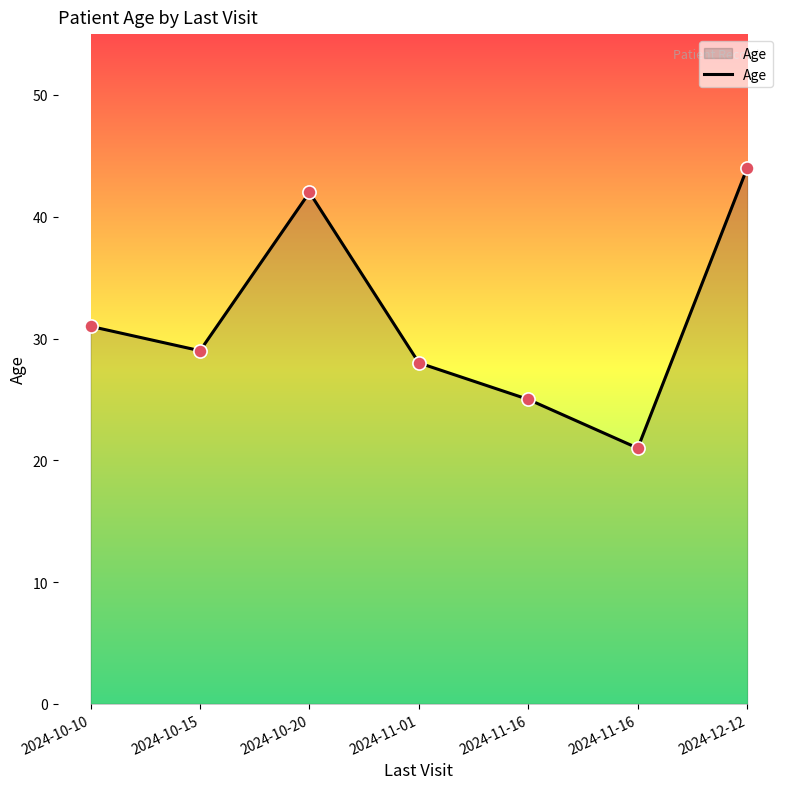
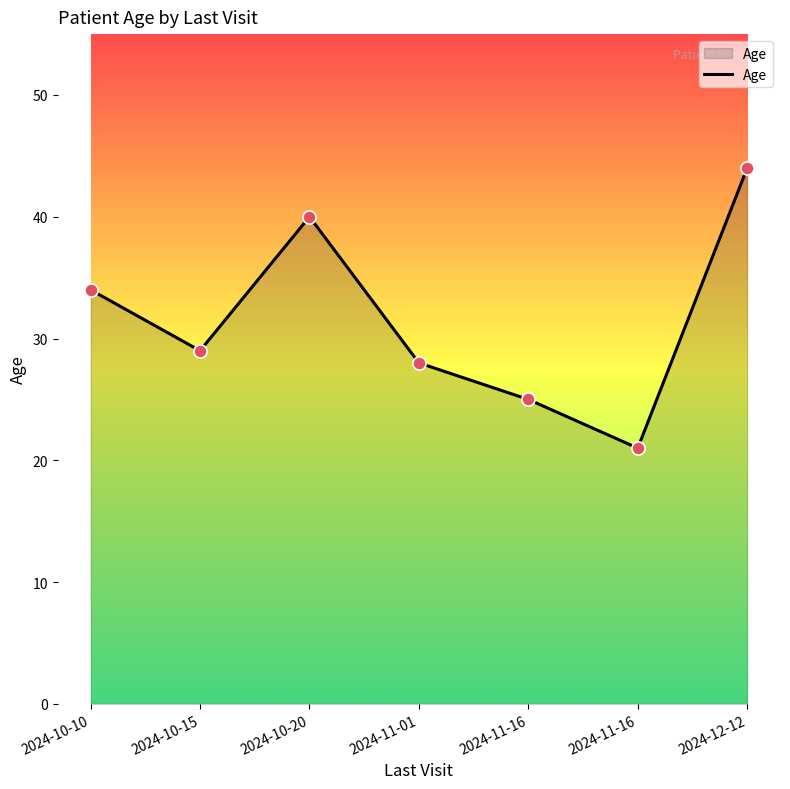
  {
-   "2024-10-10": 31,
+   "2024-10-10": 34,
    "2024-10-15": 29,
-   "2024-10-20": 42,
+   "2024-10-20": 40,
    "2024-11-01": 28,
    "2024-12-12": 44
  }
